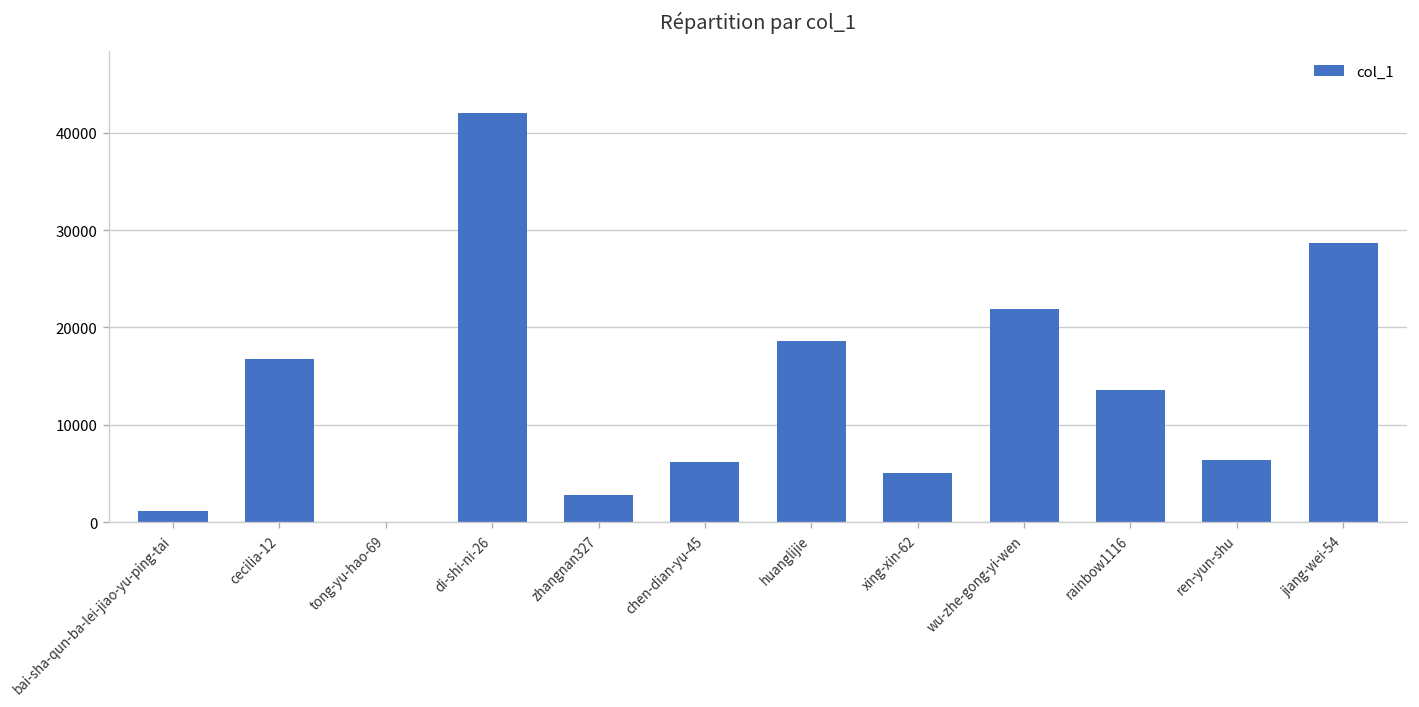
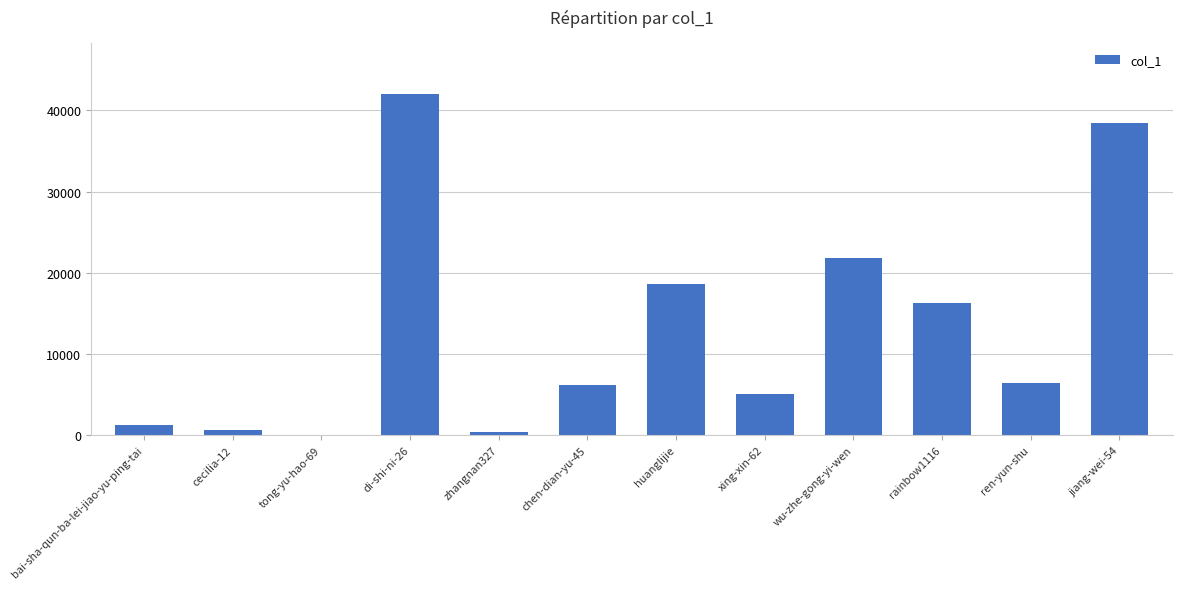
  {
    "bai-sha-qun-ba-lei-jiao-yu-ping-tai": 1000,
-   "cecilia-12": 17000,
+   "cecilia-12": 1000,
    "di-shi-ni-26": 42000,
-   "zhangnan327": 3000,
+   "zhangnan327": 0,
    "chen-dian-yu-45": 6000,
    "huanglijie": 19000,
    "xing-xin-62": 5000,
    "wu-zhe-gong-yi-wen": 22000,
-   "rainbow1116": 14000,
+   "rainbow1116": 16000,
    "ren-yun-shu": 6000,
-   "jiang-wei-54": 29000
+   "jiang-wei-54": 38000
  }
